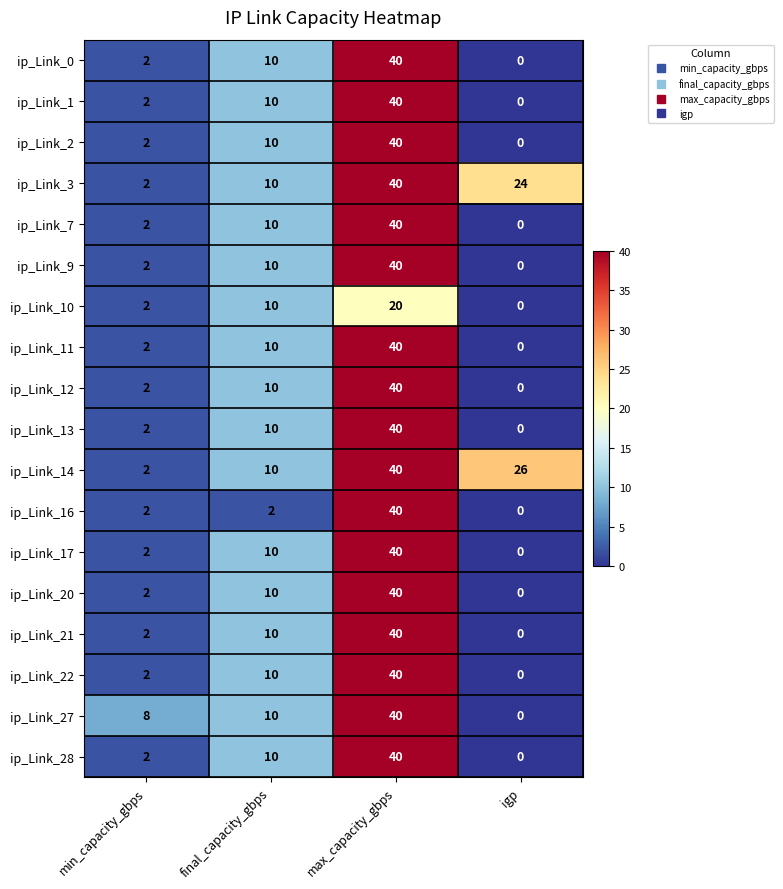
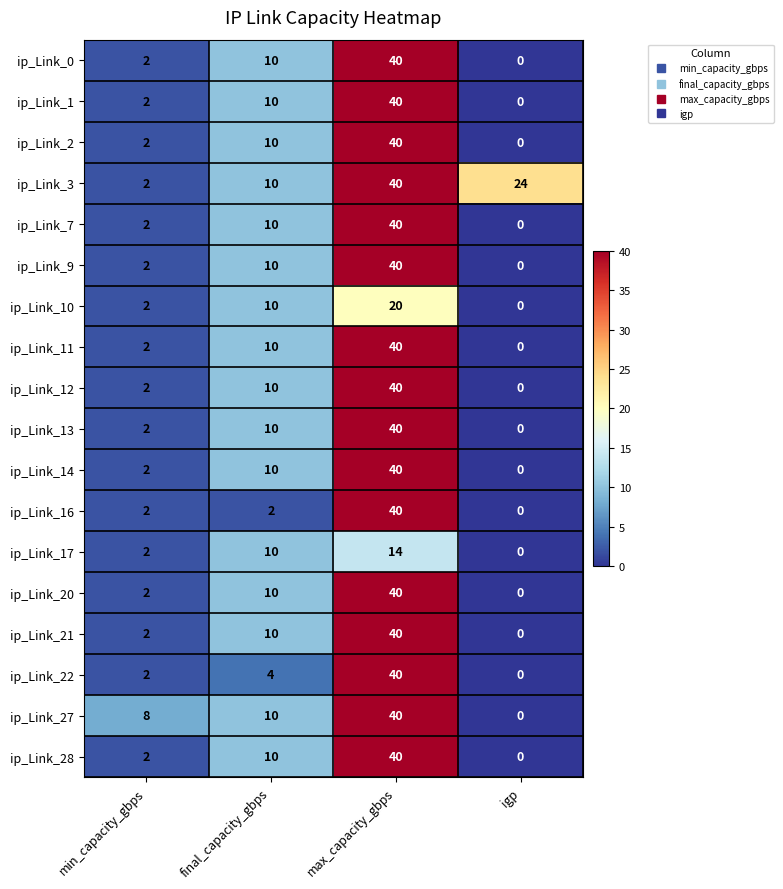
  {
    "ip_Link_0": {
      "min_capacity_gbps": 2,
      "final_capacity_gbps": 10,
      "max_capacity_gbps": 40,
      "igp": 0
    },
    "ip_Link_1": {
      "min_capacity_gbps": 2,
      "final_capacity_gbps": 10,
      "max_capacity_gbps": 40,
      "igp": 0
    },
    "ip_Link_2": {
      "min_capacity_gbps": 2,
      "final_capacity_gbps": 10,
      "max_capacity_gbps": 40,
      "igp": 0
    },
    "ip_Link_3": {
      "min_capacity_gbps": 2,
      "final_capacity_gbps": 10,
      "max_capacity_gbps": 40,
      "igp": 24
    },
    "ip_Link_7": {
      "min_capacity_gbps": 2,
      "final_capacity_gbps": 10,
      "max_capacity_gbps": 40,
      "igp": 0
    },
    "ip_Link_9": {
      "min_capacity_gbps": 2,
      "final_capacity_gbps": 10,
      "max_capacity_gbps": 40,
      "igp": 0
    },
    "ip_Link_10": {
      "min_capacity_gbps": 2,
      "final_capacity_gbps": 10,
      "max_capacity_gbps": 20,
      "igp": 0
    },
    "ip_Link_11": {
      "min_capacity_gbps": 2,
      "final_capacity_gbps": 10,
      "max_capacity_gbps": 40,
      "igp": 0
    },
    "ip_Link_12": {
      "min_capacity_gbps": 2,
      "final_capacity_gbps": 10,
      "max_capacity_gbps": 40,
      "igp": 0
    },
    "ip_Link_13": {
      "min_capacity_gbps": 2,
      "final_capacity_gbps": 10,
      "max_capacity_gbps": 40,
      "igp": 0
    },
    "ip_Link_14": {
      "min_capacity_gbps": 2,
      "final_capacity_gbps": 10,
      "max_capacity_gbps": 40,
-     "igp": 26
+     "igp": 0
    },
    "ip_Link_16": {
      "min_capacity_gbps": 2,
      "final_capacity_gbps": 2,
      "max_capacity_gbps": 40,
      "igp": 0
    },
    "ip_Link_17": {
      "min_capacity_gbps": 2,
      "final_capacity_gbps": 10,
-     "max_capacity_gbps": 40,
+     "max_capacity_gbps": 14,
      "igp": 0
    },
    "ip_Link_20": {
      "min_capacity_gbps": 2,
      "final_capacity_gbps": 10,
      "max_capacity_gbps": 40,
      "igp": 0
    },
    "ip_Link_21": {
      "min_capacity_gbps": 2,
      "final_capacity_gbps": 10,
      "max_capacity_gbps": 40,
      "igp": 0
    },
    "ip_Link_22": {
      "min_capacity_gbps": 2,
-     "final_capacity_gbps": 10,
+     "final_capacity_gbps": 4,
      "max_capacity_gbps": 40,
      "igp": 0
    },
    "ip_Link_27": {
      "min_capacity_gbps": 8,
      "final_capacity_gbps": 10,
      "max_capacity_gbps": 40,
      "igp": 0
    },
    "ip_Link_28": {
      "min_capacity_gbps": 2,
      "final_capacity_gbps": 10,
      "max_capacity_gbps": 40,
      "igp": 0
    }
  }
